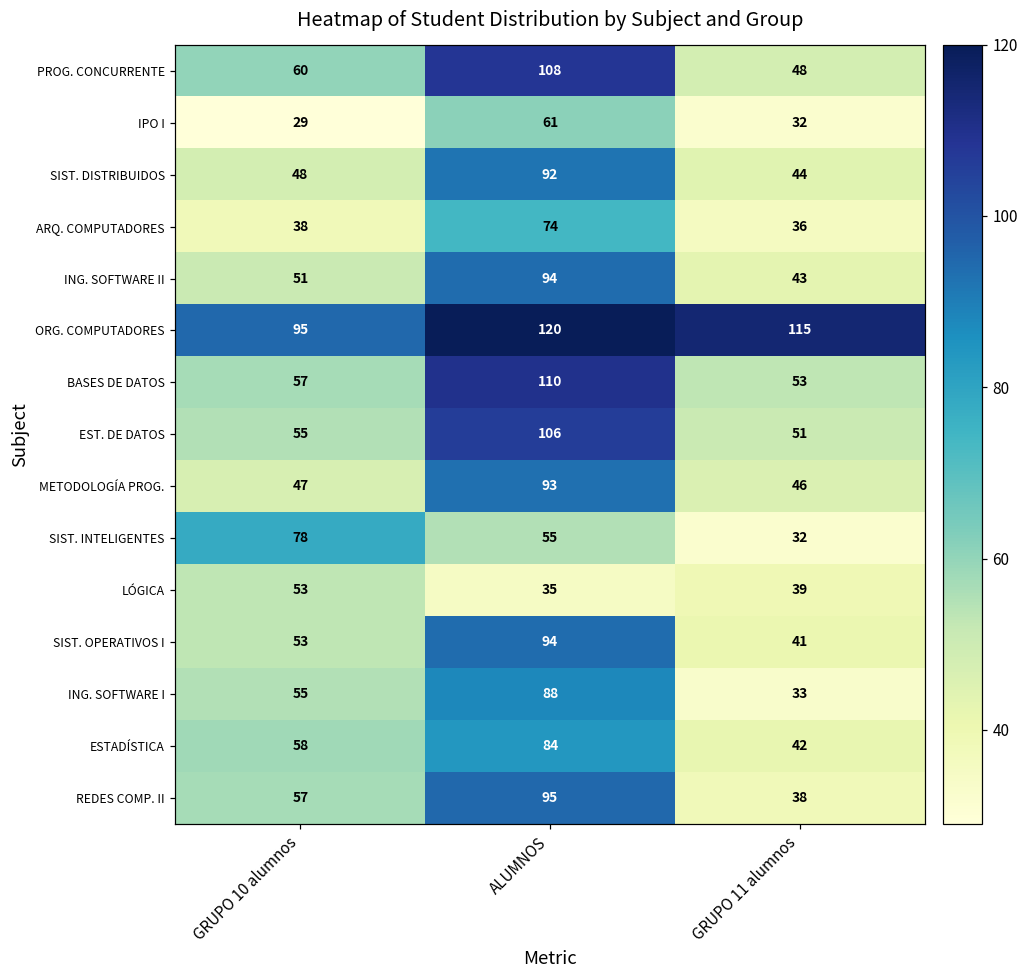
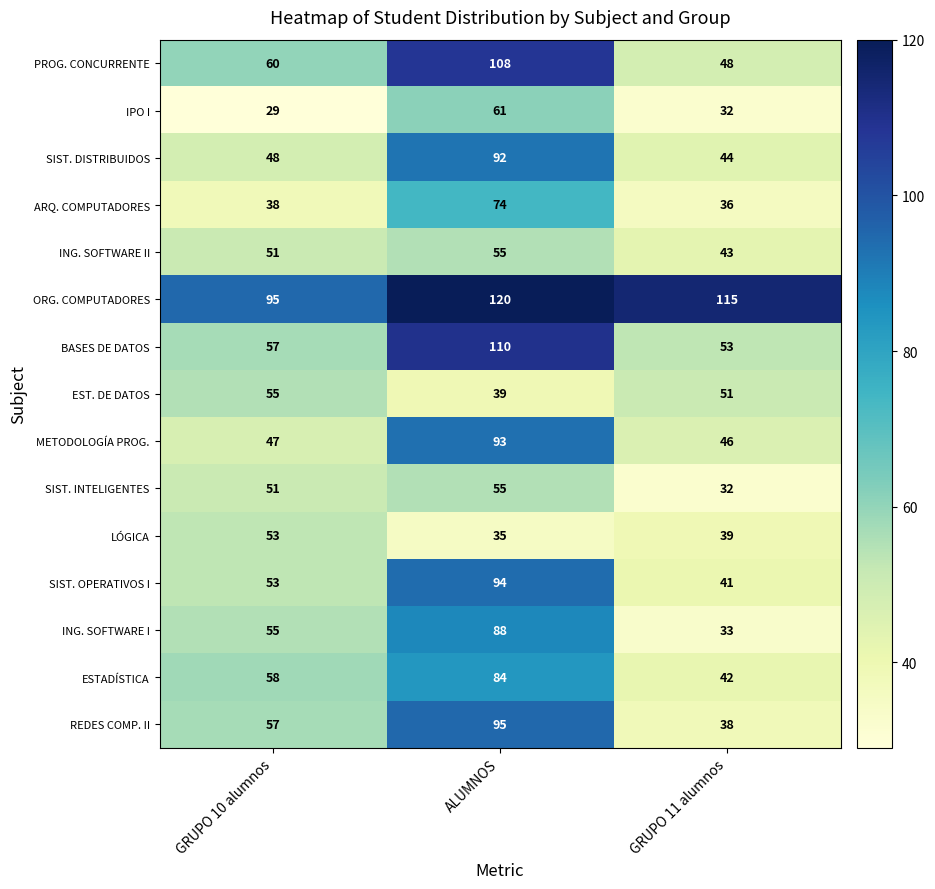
  {
    "PROG. CONCURRENTE": {
      "GRUPO 10 alumnos": 60,
      "ALUMNOS": 108,
      "GRUPO 11 alumnos": 48
    },
    "IPO I": {
      "GRUPO 10 alumnos": 29,
      "ALUMNOS": 61,
      "GRUPO 11 alumnos": 32
    },
    "SIST. DISTRIBUIDOS": {
      "GRUPO 10 alumnos": 48,
      "ALUMNOS": 92,
      "GRUPO 11 alumnos": 44
    },
    "ARQ. COMPUTADORES": {
      "GRUPO 10 alumnos": 38,
      "ALUMNOS": 74,
      "GRUPO 11 alumnos": 36
    },
    "ING. SOFTWARE II": {
      "GRUPO 10 alumnos": 51,
-     "ALUMNOS": 94,
+     "ALUMNOS": 55,
      "GRUPO 11 alumnos": 43
    },
    "ORG. COMPUTADORES": {
      "GRUPO 10 alumnos": 95,
      "ALUMNOS": 120,
      "GRUPO 11 alumnos": 115
    },
    "BASES DE DATOS": {
      "GRUPO 10 alumnos": 57,
      "ALUMNOS": 110,
      "GRUPO 11 alumnos": 53
    },
    "EST. DE DATOS": {
      "GRUPO 10 alumnos": 55,
-     "ALUMNOS": 106,
+     "ALUMNOS": 39,
      "GRUPO 11 alumnos": 51
    },
    "METODOLOGÍA PROG.": {
      "GRUPO 10 alumnos": 47,
      "ALUMNOS": 93,
      "GRUPO 11 alumnos": 46
    },
    "SIST. INTELIGENTES": {
-     "GRUPO 10 alumnos": 78,
+     "GRUPO 10 alumnos": 51,
      "ALUMNOS": 55,
      "GRUPO 11 alumnos": 32
    },
    "LÓGICA": {
      "GRUPO 10 alumnos": 53,
      "ALUMNOS": 35,
      "GRUPO 11 alumnos": 39
    },
    "SIST. OPERATIVOS I": {
      "GRUPO 10 alumnos": 53,
      "ALUMNOS": 94,
      "GRUPO 11 alumnos": 41
    },
    "ING. SOFTWARE I": {
      "GRUPO 10 alumnos": 55,
      "ALUMNOS": 88,
      "GRUPO 11 alumnos": 33
    },
    "ESTADÍSTICA": {
      "GRUPO 10 alumnos": 58,
      "ALUMNOS": 84,
      "GRUPO 11 alumnos": 42
    },
    "REDES COMP. II": {
      "GRUPO 10 alumnos": 57,
      "ALUMNOS": 95,
      "GRUPO 11 alumnos": 38
    }
  }
